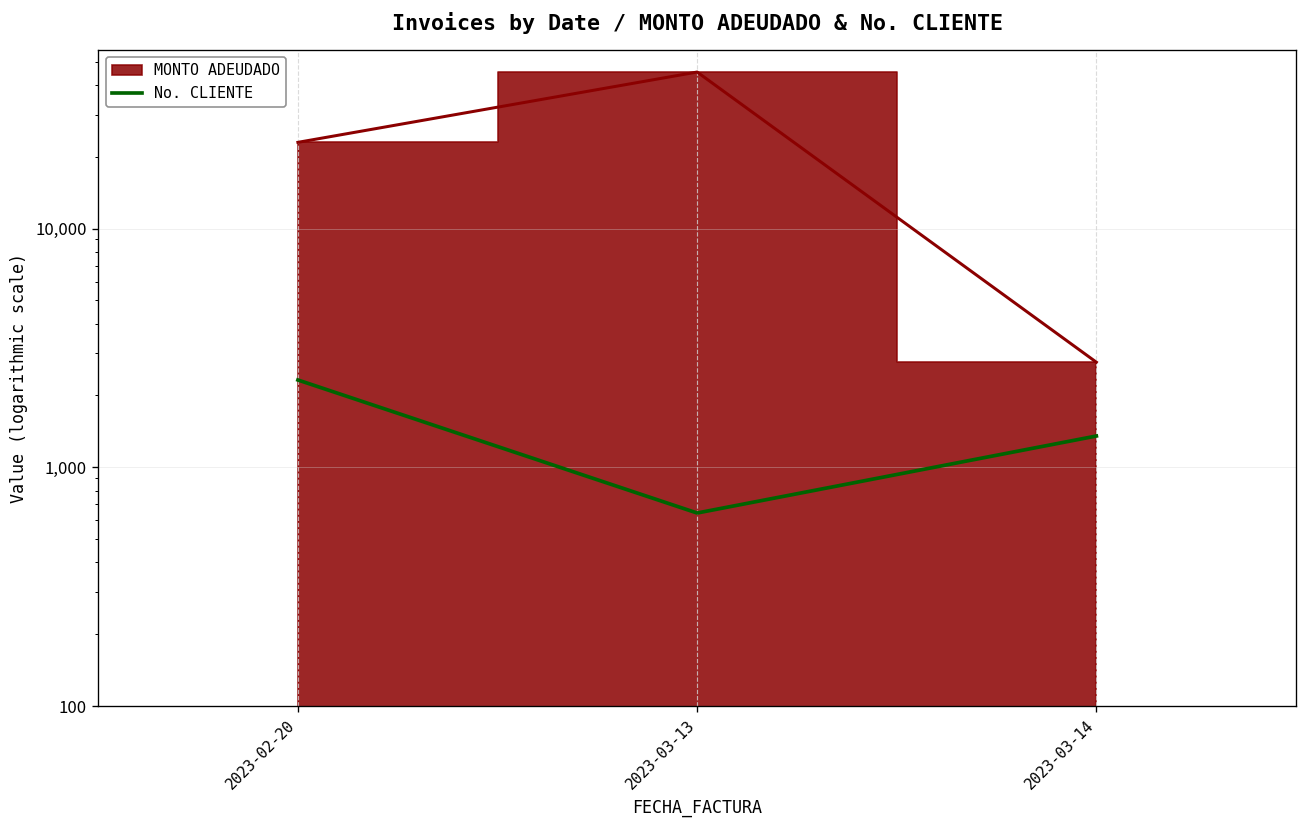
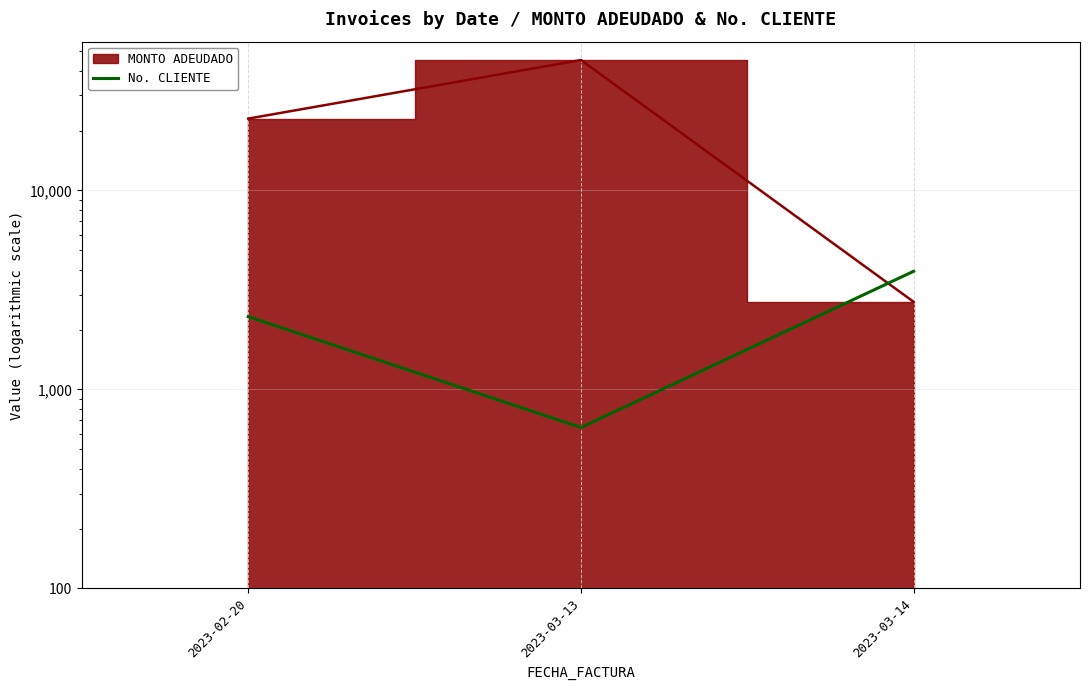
  {
    "No. CLIENTE": {
      "2023-02-20": "2,300",
      "2023-03-13": "640",
-     "2023-03-14": "1,400"
+     "2023-03-14": "3,900"
    }
  }
